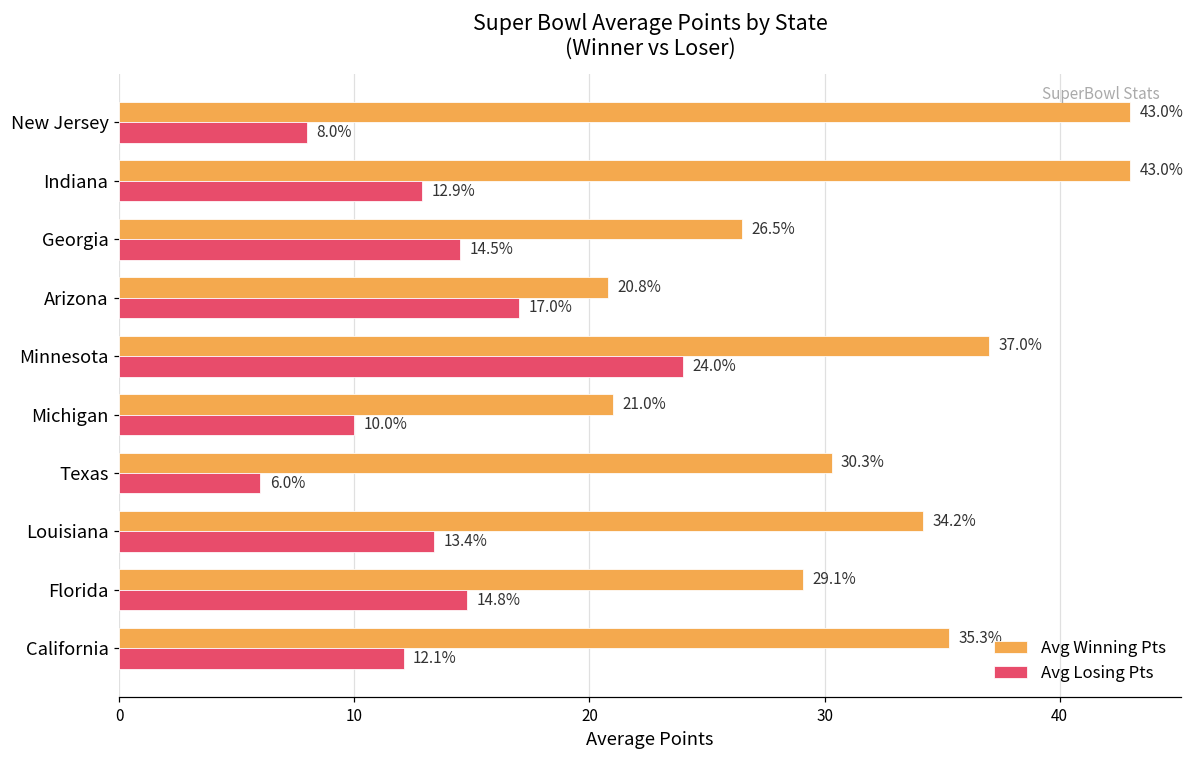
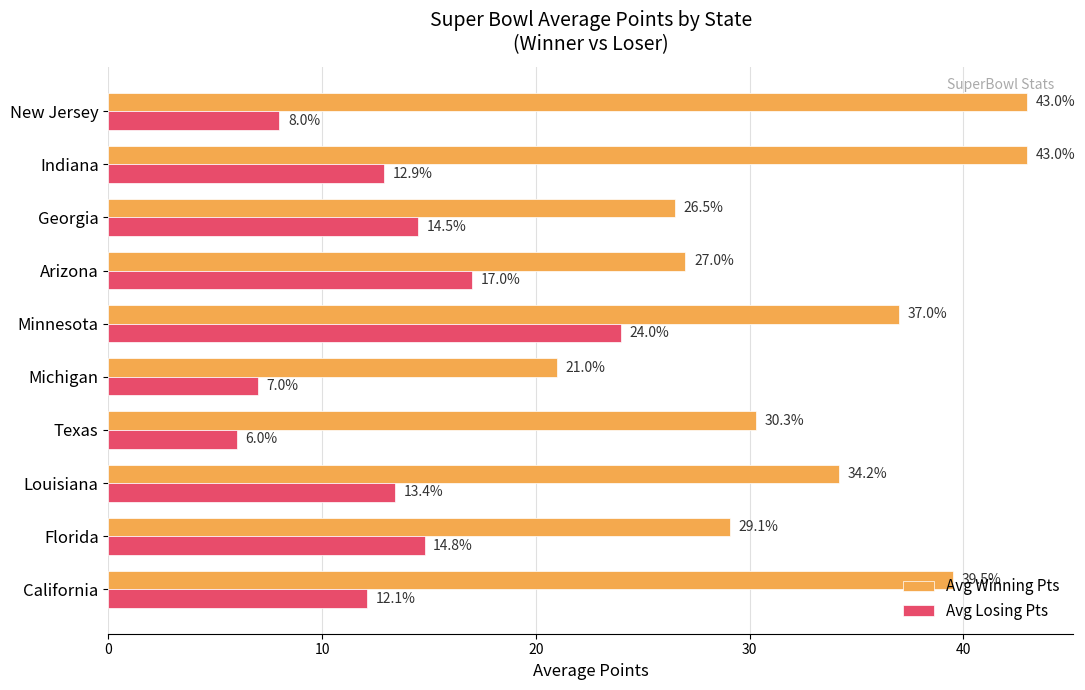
  {
    "Avg Winning Pts": {
      "New Jersey": "43.0%",
      "Indiana": "43.0%",
      "Georgia": "26.5%",
-     "Arizona": "20.8%",
+     "Arizona": "27.0%",
      "Minnesota": "37.0%",
      "Michigan": "21.0%",
      "Texas": "30.3%",
      "Louisiana": "34.2%",
      "Florida": "29.1%",
-     "California": "35.3%"
+     "California": "39.5%"
    },
    "Avg Losing Pts": {
      "New Jersey": "8.0%",
      "Indiana": "12.9%",
      "Georgia": "14.5%",
      "Arizona": "17.0%",
      "Minnesota": "24.0%",
-     "Michigan": "10.0%",
+     "Michigan": "7.0%",
      "Texas": "6.0%",
      "Louisiana": "13.4%",
      "Florida": "14.8%",
      "California": "12.1%"
    }
  }
